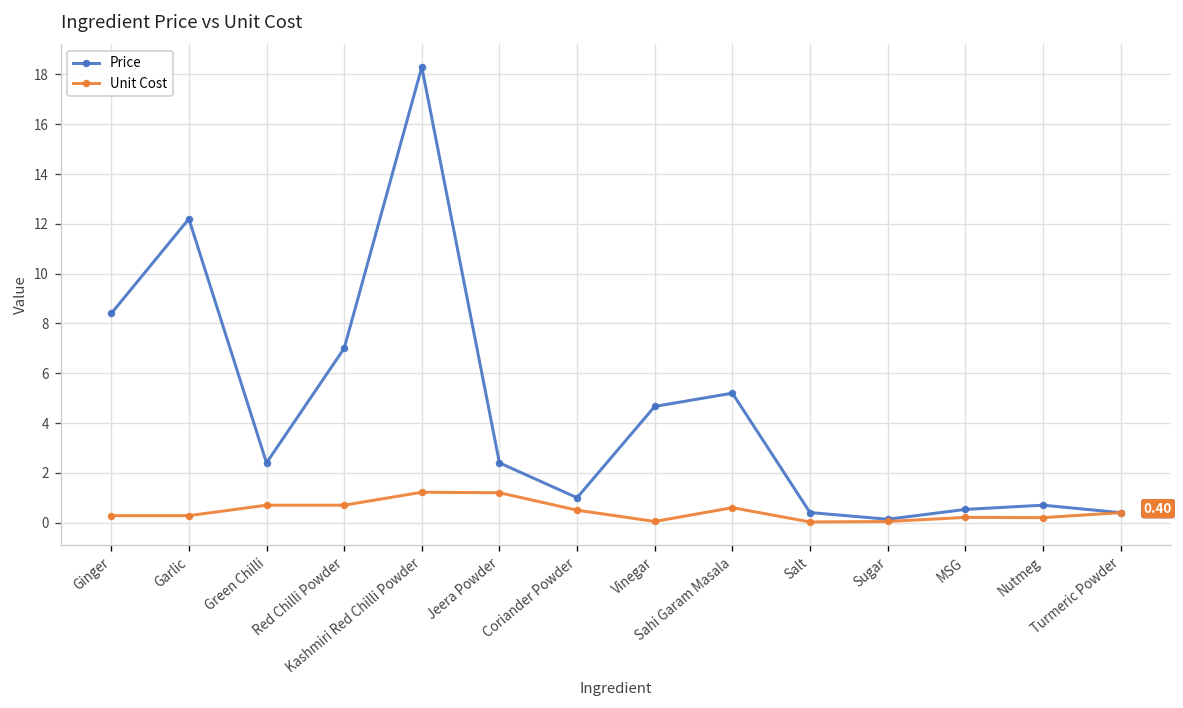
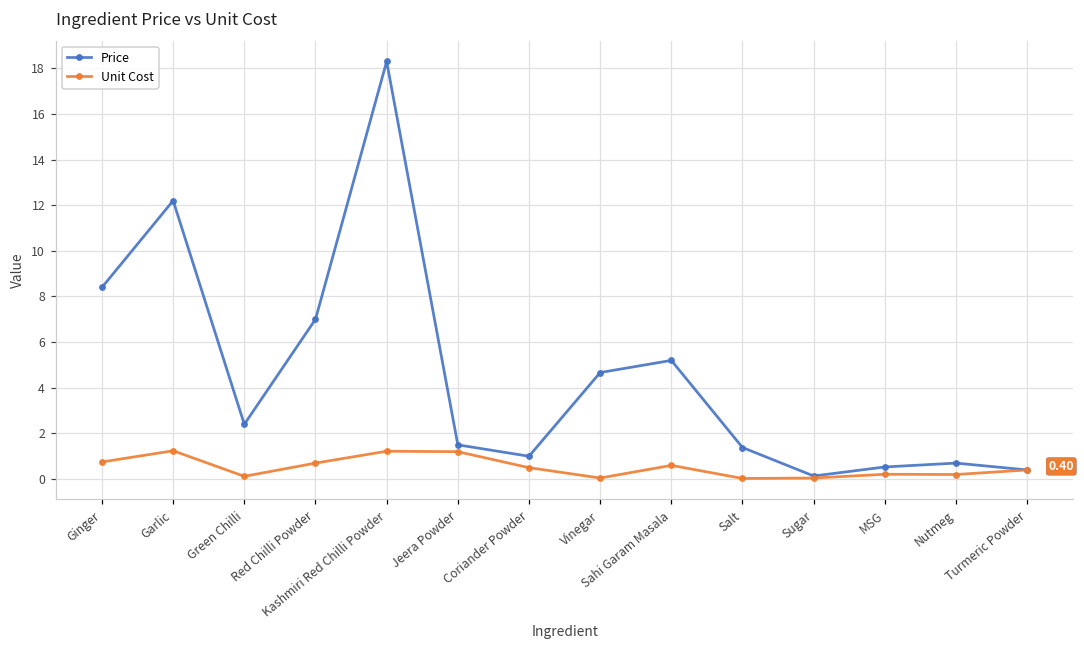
  {
    "Price": {
      "Ginger": 8.4,
      "Garlic": 12.2,
      "Green Chilli": 2.4,
      "Red Chilli Powder": 7.0,
      "Kashmiri Red Chilli Powder": 18.3,
-     "Jeera Powder": 2.4,
+     "Jeera Powder": 1.5,
      "Coriander Powder": 1.0,
      "Vinegar": 4.7,
      "Sahi Garam Masala": 5.2,
-     "Salt": 0.4,
+     "Salt": 1.4,
      "MSG": 0.5,
      "Nutmeg": 0.7
    },
    "Unit Cost": {
-     "Ginger": 0.3,
-     "Garlic": 0.3,
-     "Green Chilli": 0.7,
+     "Ginger": 0.8,
+     "Garlic": 1.2,
+     "Green Chilli": 0.1,
      "Red Chilli Powder": 0.7,
      "Kashmiri Red Chilli Powder": 1.2,
      "Jeera Powder": 1.2,
      "Coriander Powder": 0.5,
      "Vinegar": 0.0,
      "Sahi Garam Masala": 0.6,
      "Salt": 0.0,
      "MSG": 0.2,
      "Nutmeg": 0.2
    }
  }
